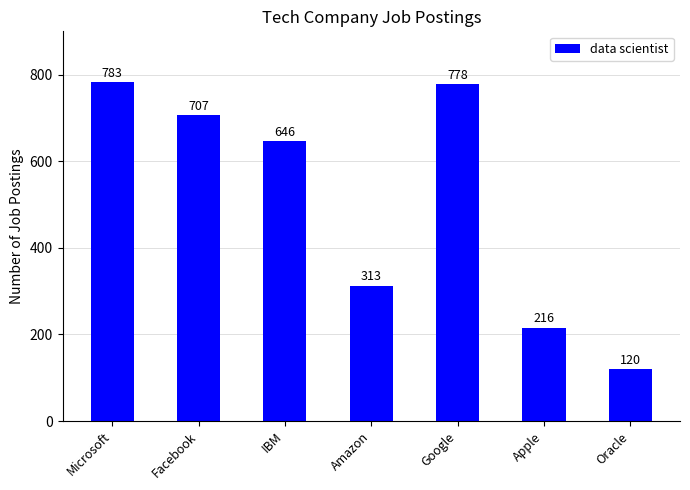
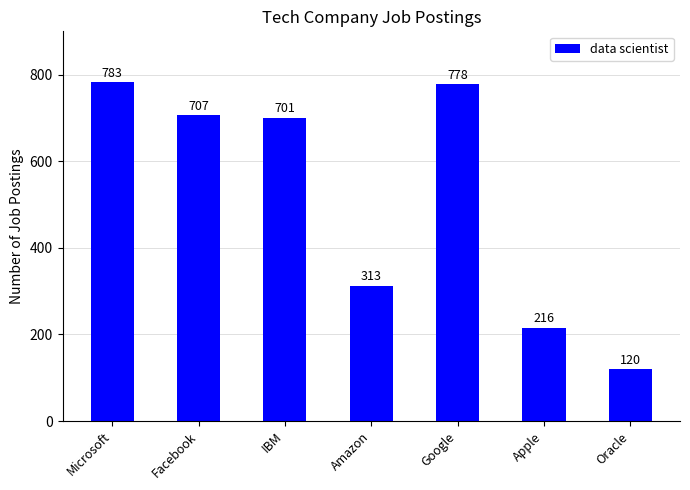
  {
    "Microsoft": 783,
    "Facebook": 707,
-   "IBM": 646,
+   "IBM": 701,
    "Amazon": 313,
    "Google": 778,
    "Apple": 216,
    "Oracle": 120
  }
